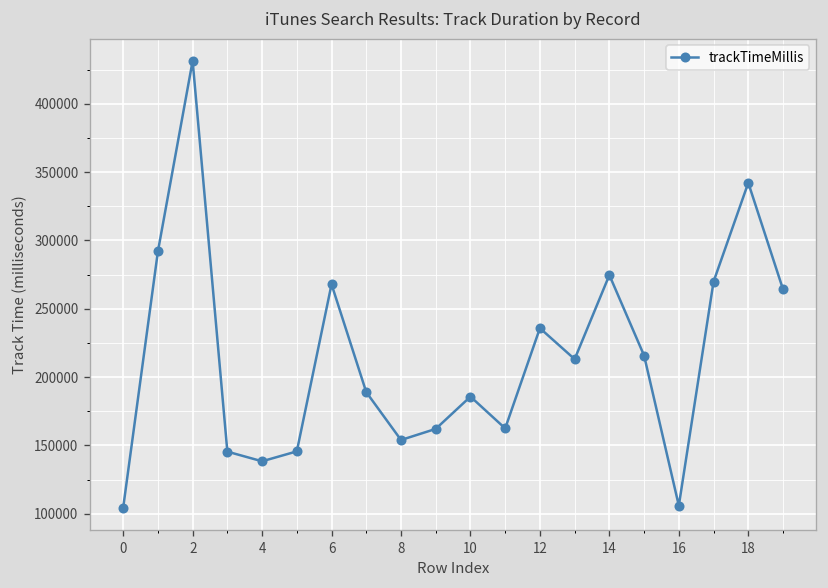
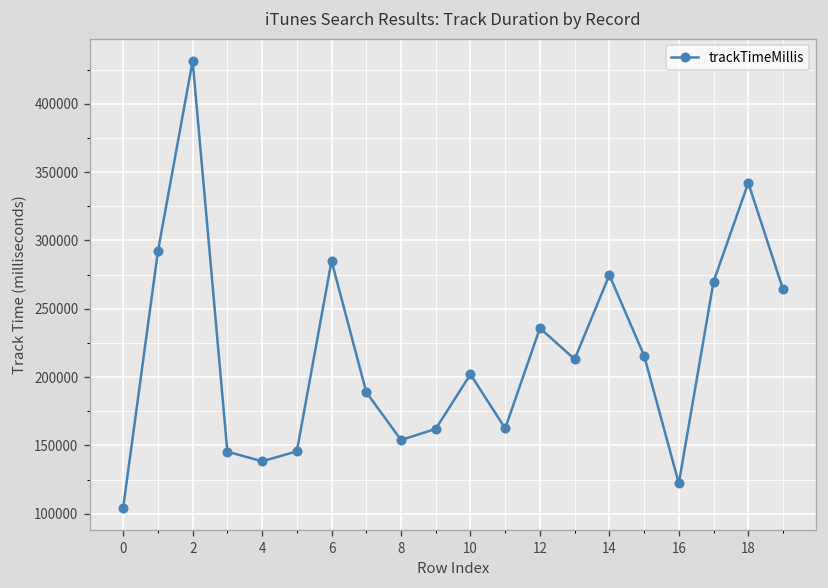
  {
    "0": 104000,
    "2": 431000,
    "4": 138000,
-   "6": 268000,
+   "6": 285000,
    "8": 154000,
-   "10": 186000,
+   "10": 202000,
    "12": 236000,
    "14": 275000,
-   "16": 106000,
+   "16": 122000,
    "18": 342000
  }
